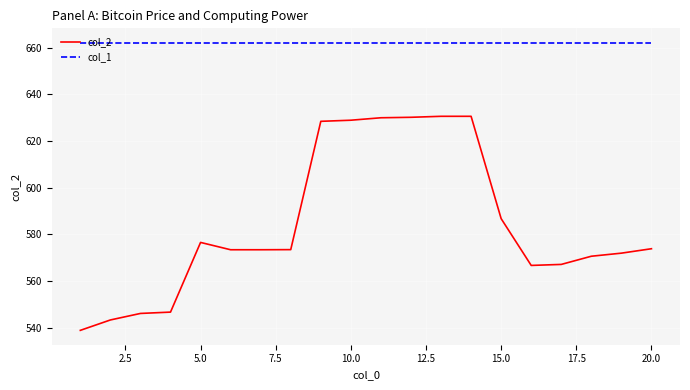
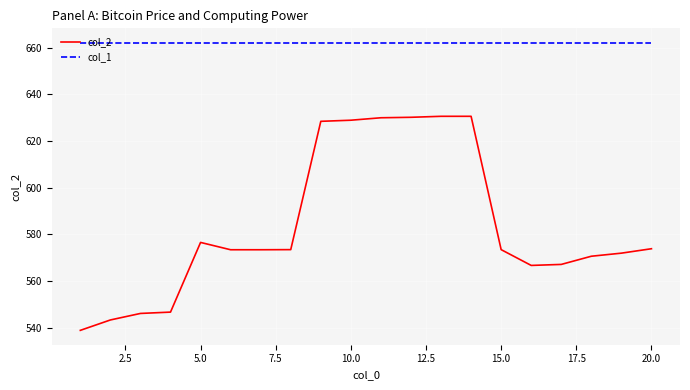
  {
    "col_2": {
      "5.0": 577,
      "10.0": 629,
-     "15.0": 587,
+     "15.0": 573,
      "20.0": 574
    },
    "col_1": {
      "5.0": 662,
      "10.0": 662,
      "15.0": 662,
      "20.0": 662
    }
  }
